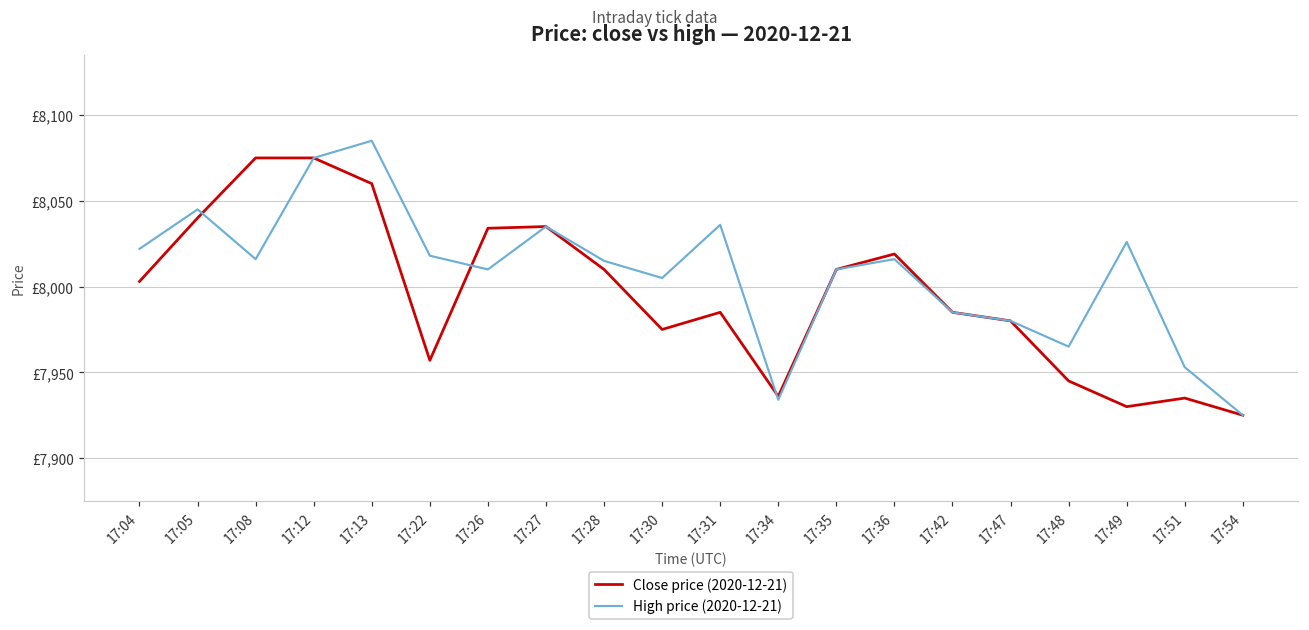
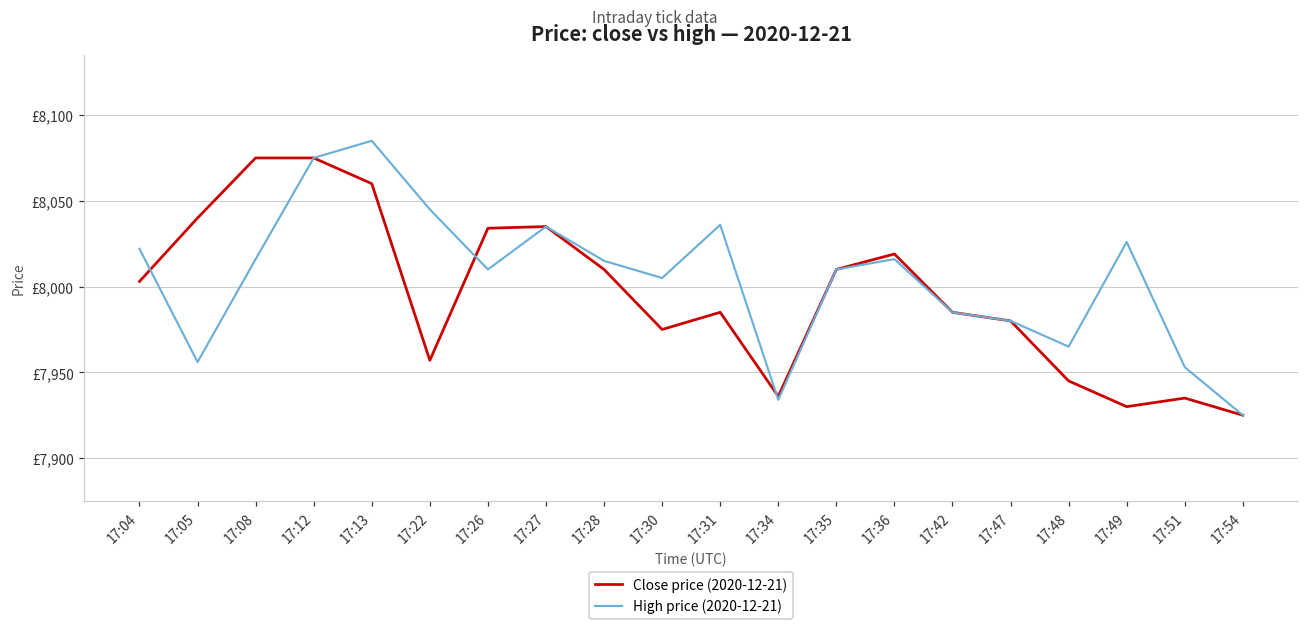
  {
    "Close price (2020-12-21)": {
      "17:04": "£8,003",
      "17:05": "£8,040",
      "17:08": "£8,075",
      "17:13": "£8,060",
      "17:22": "£7,957",
      "17:26": "£8,034",
      "17:28": "£8,010",
      "17:30": "£7,975",
      "17:31": "£7,985",
      "17:34": "£7,936",
      "17:36": "£8,019",
      "17:48": "£7,945",
      "17:49": "£7,930",
      "17:51": "£7,935"
    },
    "High price (2020-12-21)": {
      "17:04": "£8,022",
-     "17:05": "£8,045",
+     "17:05": "£7,956",
      "17:08": "£8,016",
      "17:13": "£8,085",
-     "17:22": "£8,018",
+     "17:22": "£8,045",
      "17:26": "£8,010",
      "17:28": "£8,015",
      "17:30": "£8,005",
      "17:31": "£8,036",
      "17:34": "£7,934",
      "17:36": "£8,016",
      "17:48": "£7,965",
      "17:49": "£8,026",
      "17:51": "£7,953"
    }
  }
